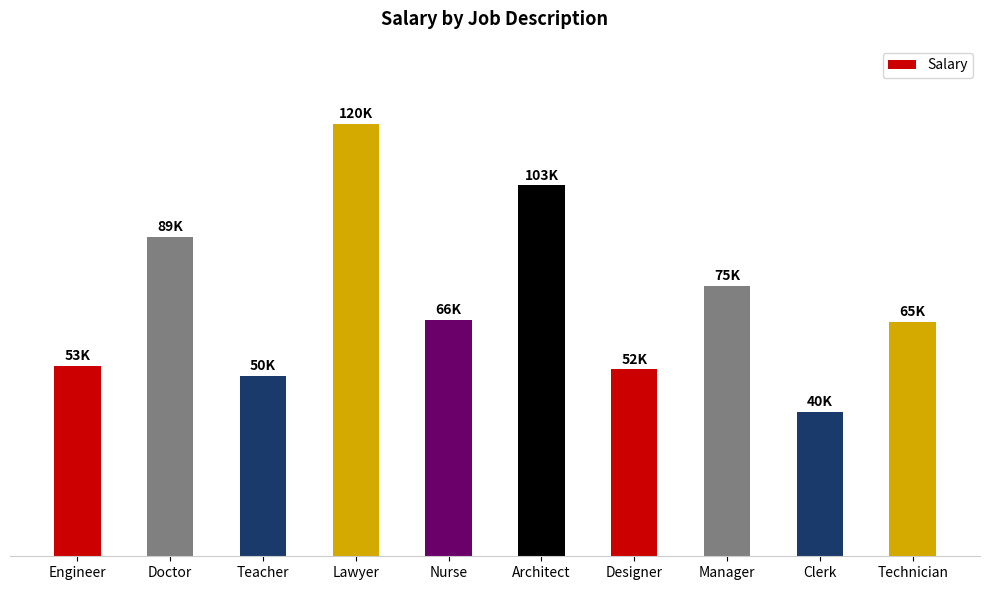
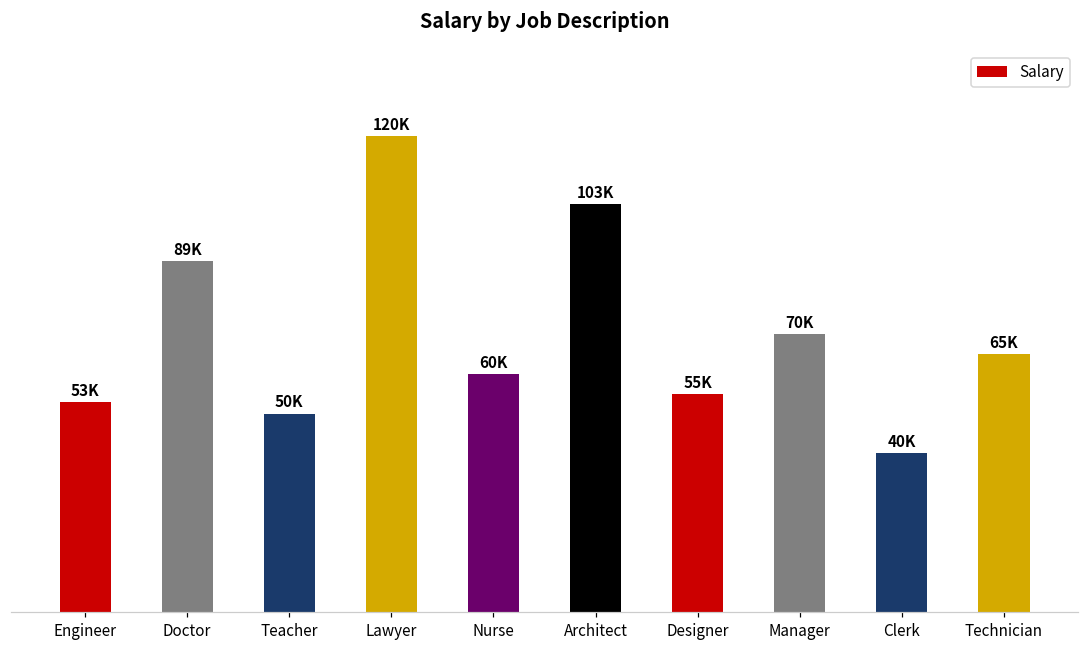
  {
    "Engineer": "53K",
    "Doctor": "89K",
    "Teacher": "50K",
    "Lawyer": "120K",
-   "Nurse": "66K",
+   "Nurse": "60K",
    "Architect": "103K",
-   "Designer": "52K",
-   "Manager": "75K",
+   "Designer": "55K",
+   "Manager": "70K",
    "Clerk": "40K",
    "Technician": "65K"
  }
